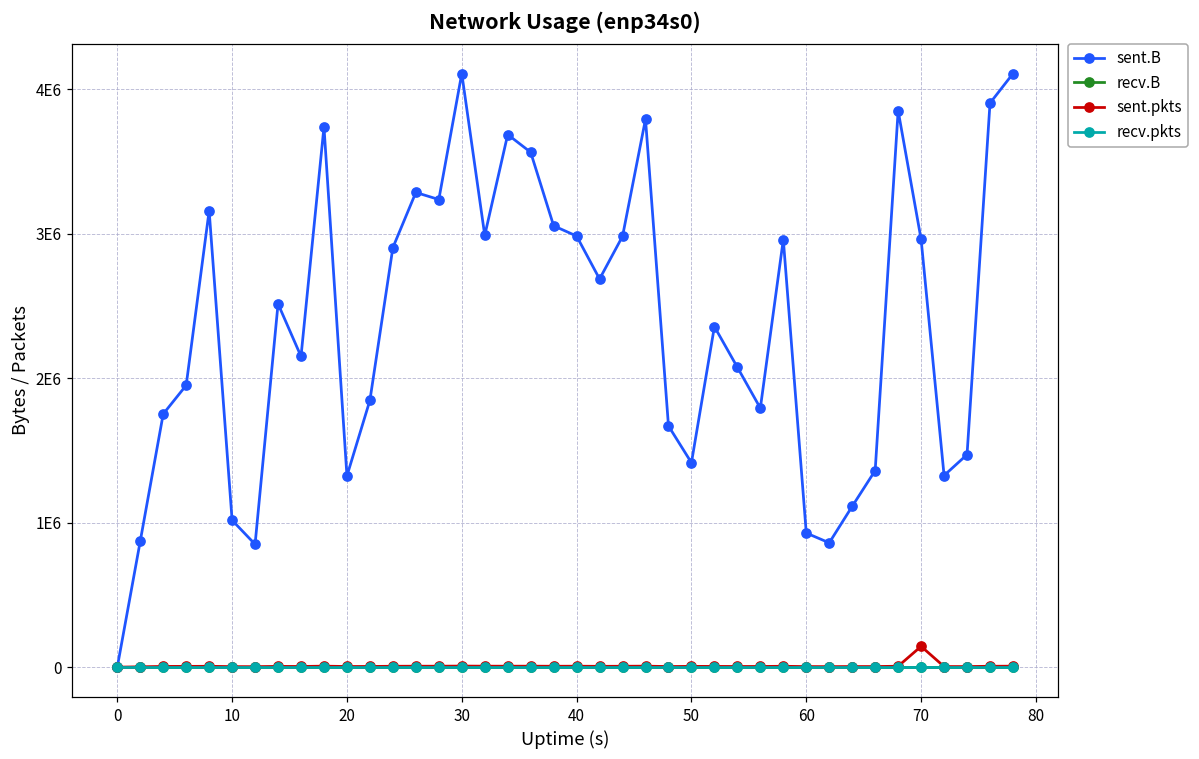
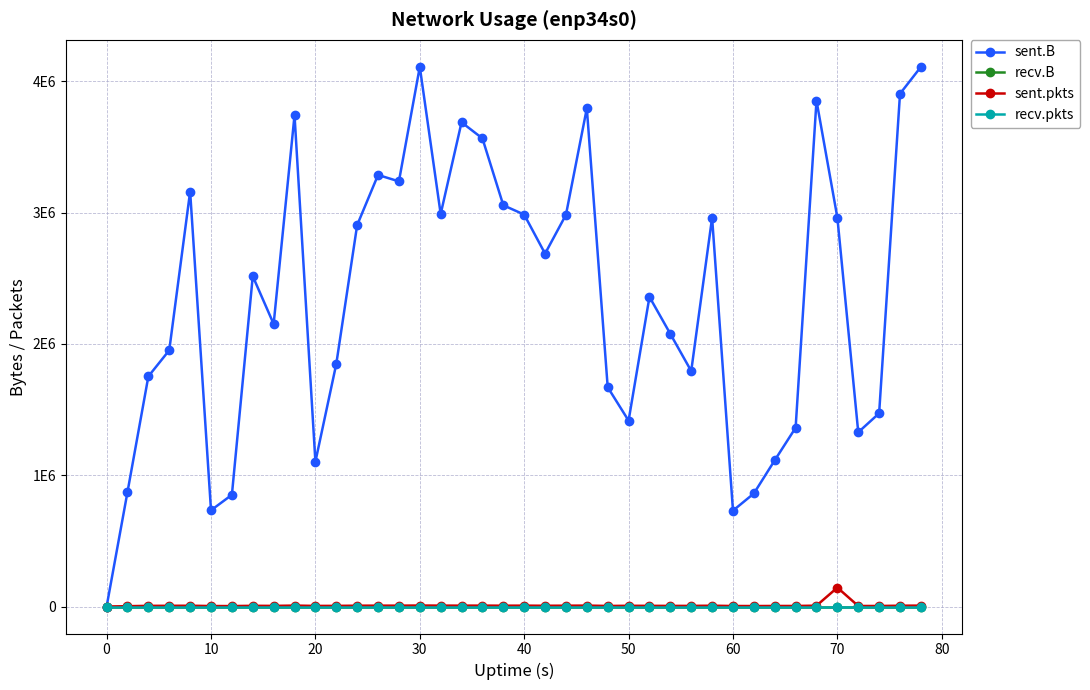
  {
    "sent.B": {
-     "10": 1020000,
-     "20": 1320000,
+     "10": 730000,
+     "20": 1100000,
      "30": 4110000,
      "40": 2980000,
      "50": 1420000,
-     "60": 930000,
+     "60": 730000,
      "70": 2960000
    },
    "recv.pkts": {
      "70": 0
    },
    "sent.pkts": {
      "70": 140000
    }
  }
